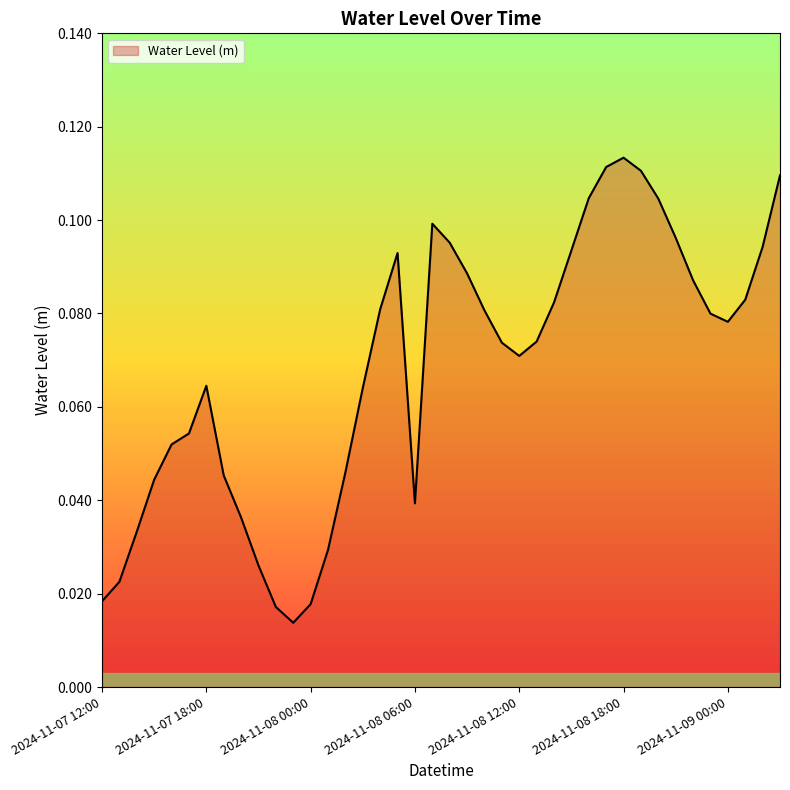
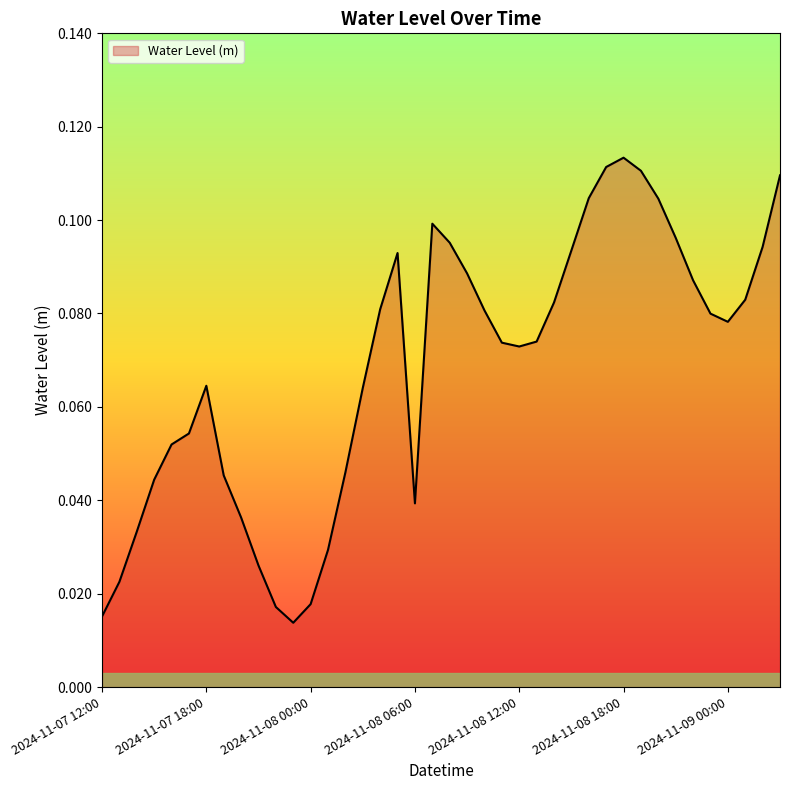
  {
-   "2024-11-07 12:00": 0.018,
+   "2024-11-07 12:00": 0.015,
    "2024-11-07 18:00": 0.065,
    "2024-11-08 00:00": 0.018,
    "2024-11-08 06:00": 0.039,
-   "2024-11-08 12:00": 0.071,
+   "2024-11-08 12:00": 0.073,
    "2024-11-08 18:00": 0.113,
    "2024-11-09 00:00": 0.078
  }
